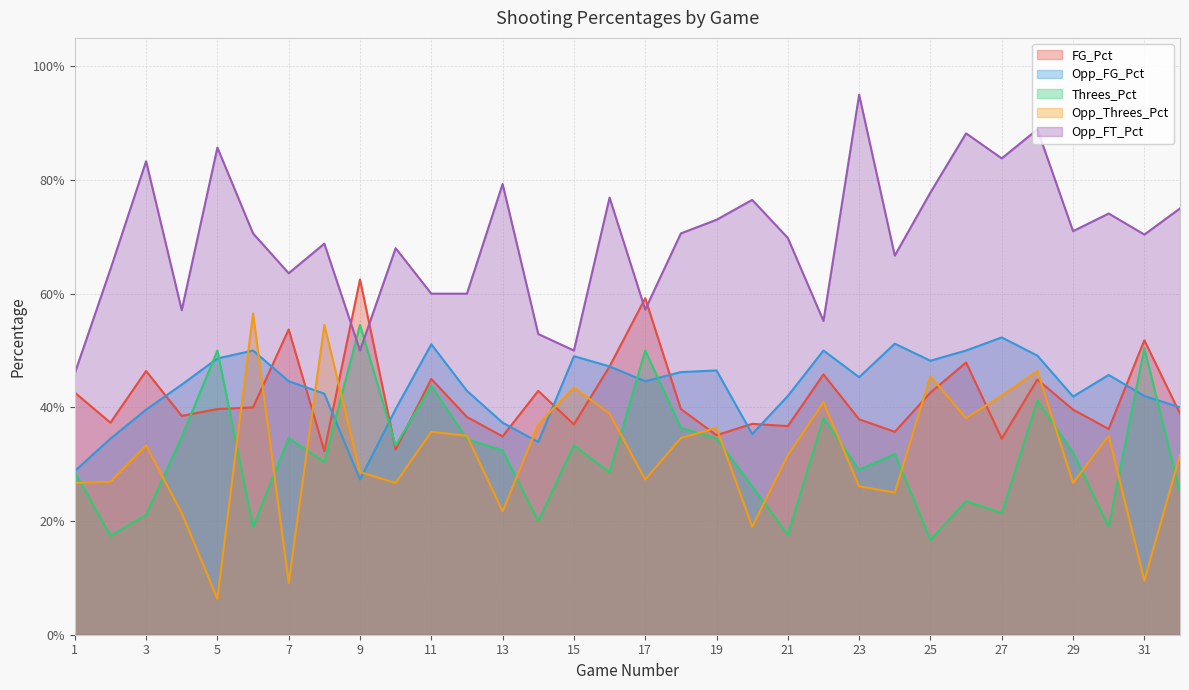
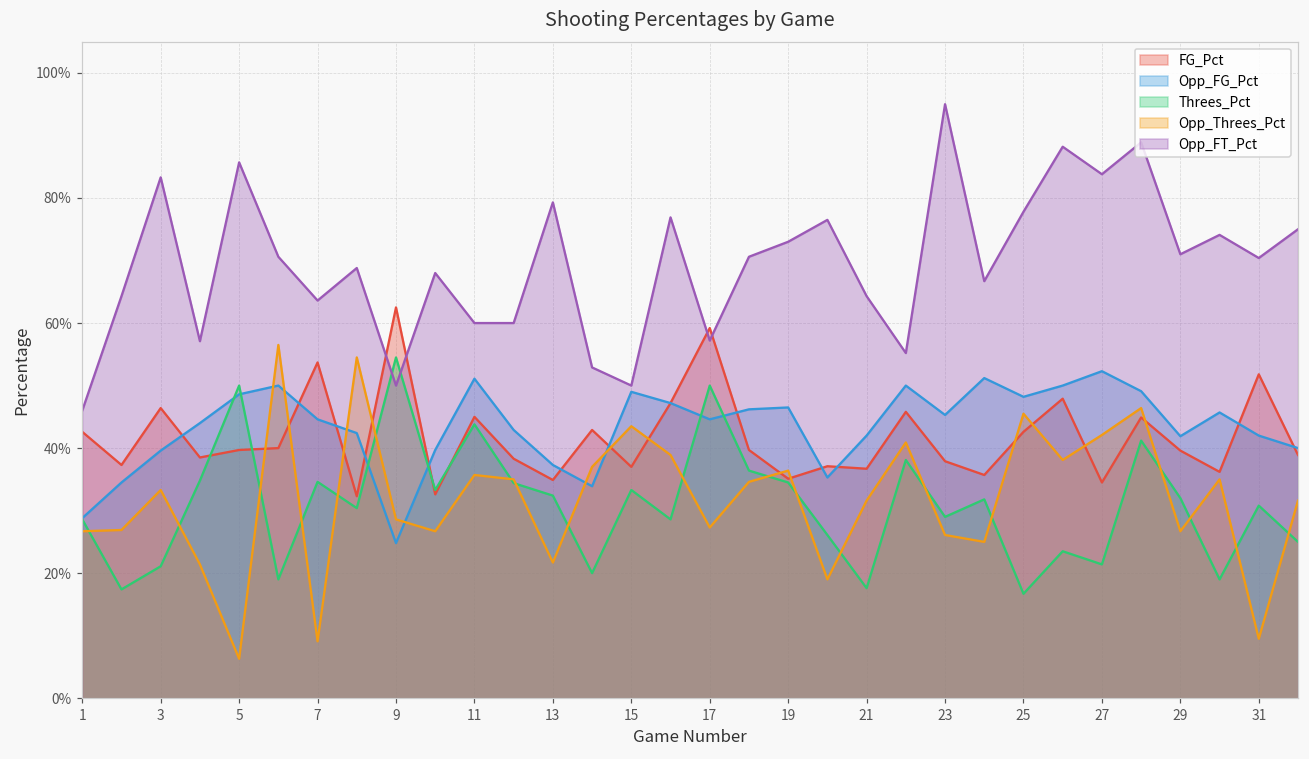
  {
    "Opp_FG_Pct": {
      "3": "40%",
      "5": "49%",
      "7": "45%",
-     "9": "27%",
+     "9": "25%",
      "11": "51%",
      "13": "37%",
      "15": "49%",
      "17": "45%",
      "19": "47%",
      "21": "42%",
      "23": "45%",
      "25": "48%",
      "27": "52%",
      "29": "42%",
      "31": "42%"
    },
    "Threes_Pct": {
      "3": "21%",
      "5": "50%",
      "7": "35%",
      "9": "55%",
      "11": "44%",
      "13": "32%",
      "15": "33%",
      "17": "50%",
      "19": "35%",
      "21": "18%",
      "23": "29%",
      "25": "17%",
      "27": "21%",
      "29": "32%",
-     "31": "50%"
+     "31": "31%"
    },
    "Opp_FT_Pct": {
      "1": "46%",
      "3": "83%",
      "5": "86%",
      "7": "64%",
      "9": "50%",
      "11": "60%",
      "13": "79%",
      "15": "50%",
      "17": "57%",
      "19": "73%",
-     "21": "70%",
+     "21": "64%",
      "23": "95%",
      "25": "78%",
      "27": "84%",
      "29": "71%",
      "31": "70%"
    }
  }
